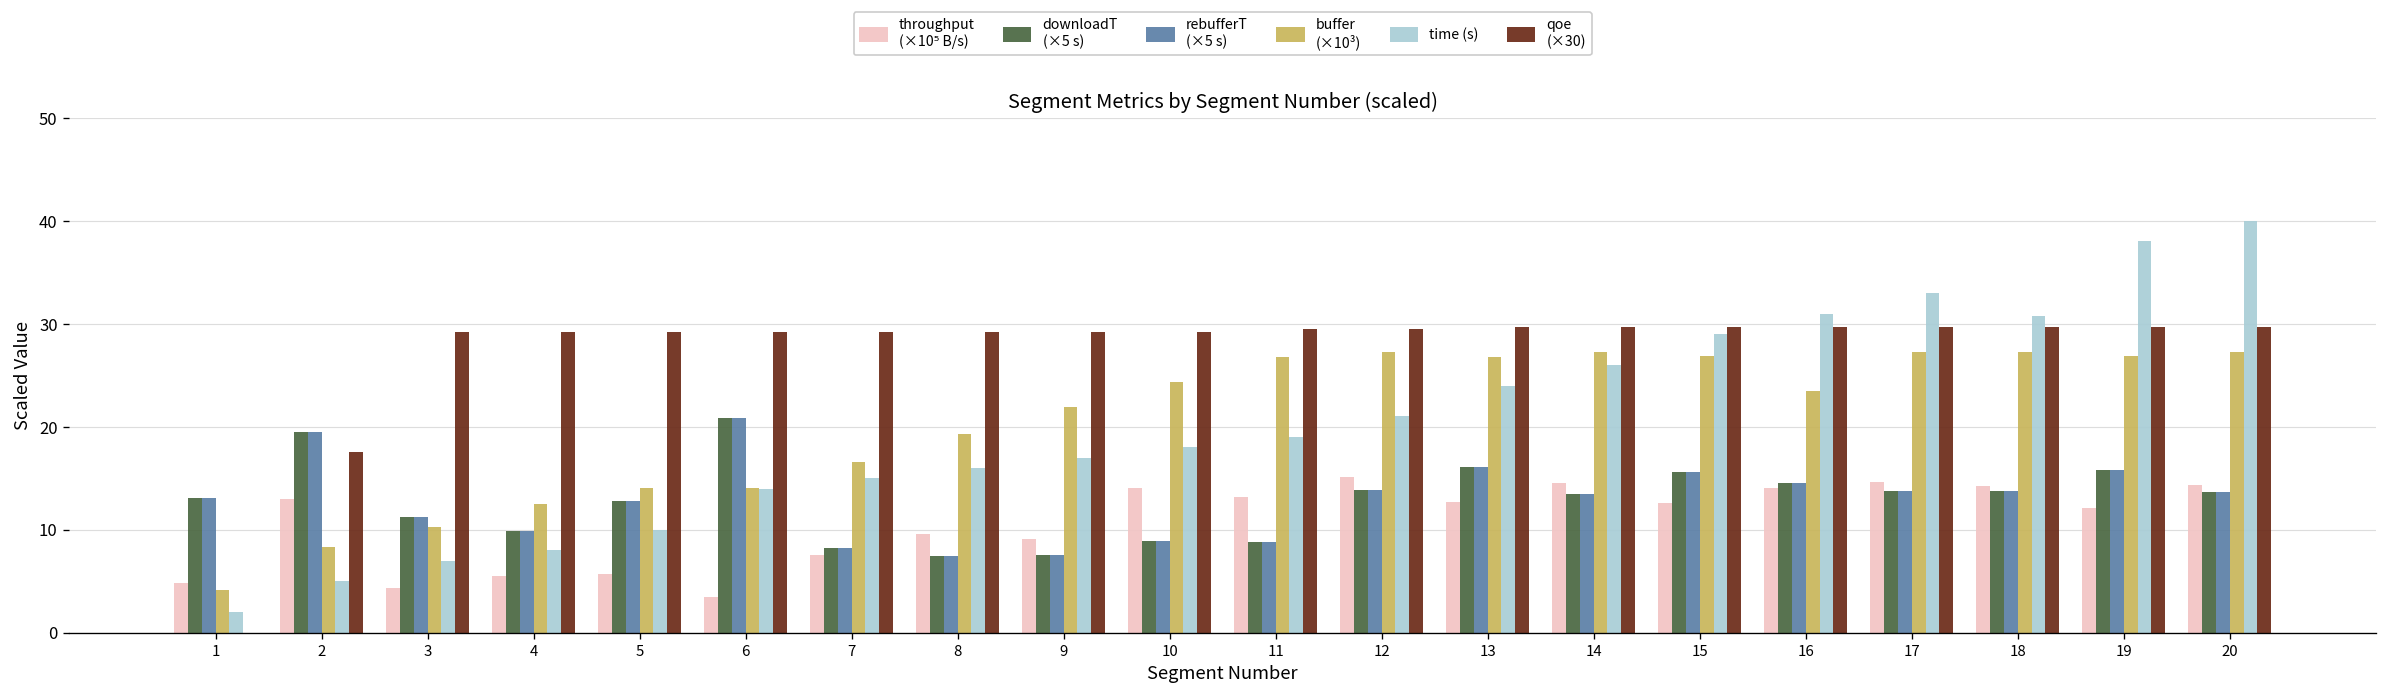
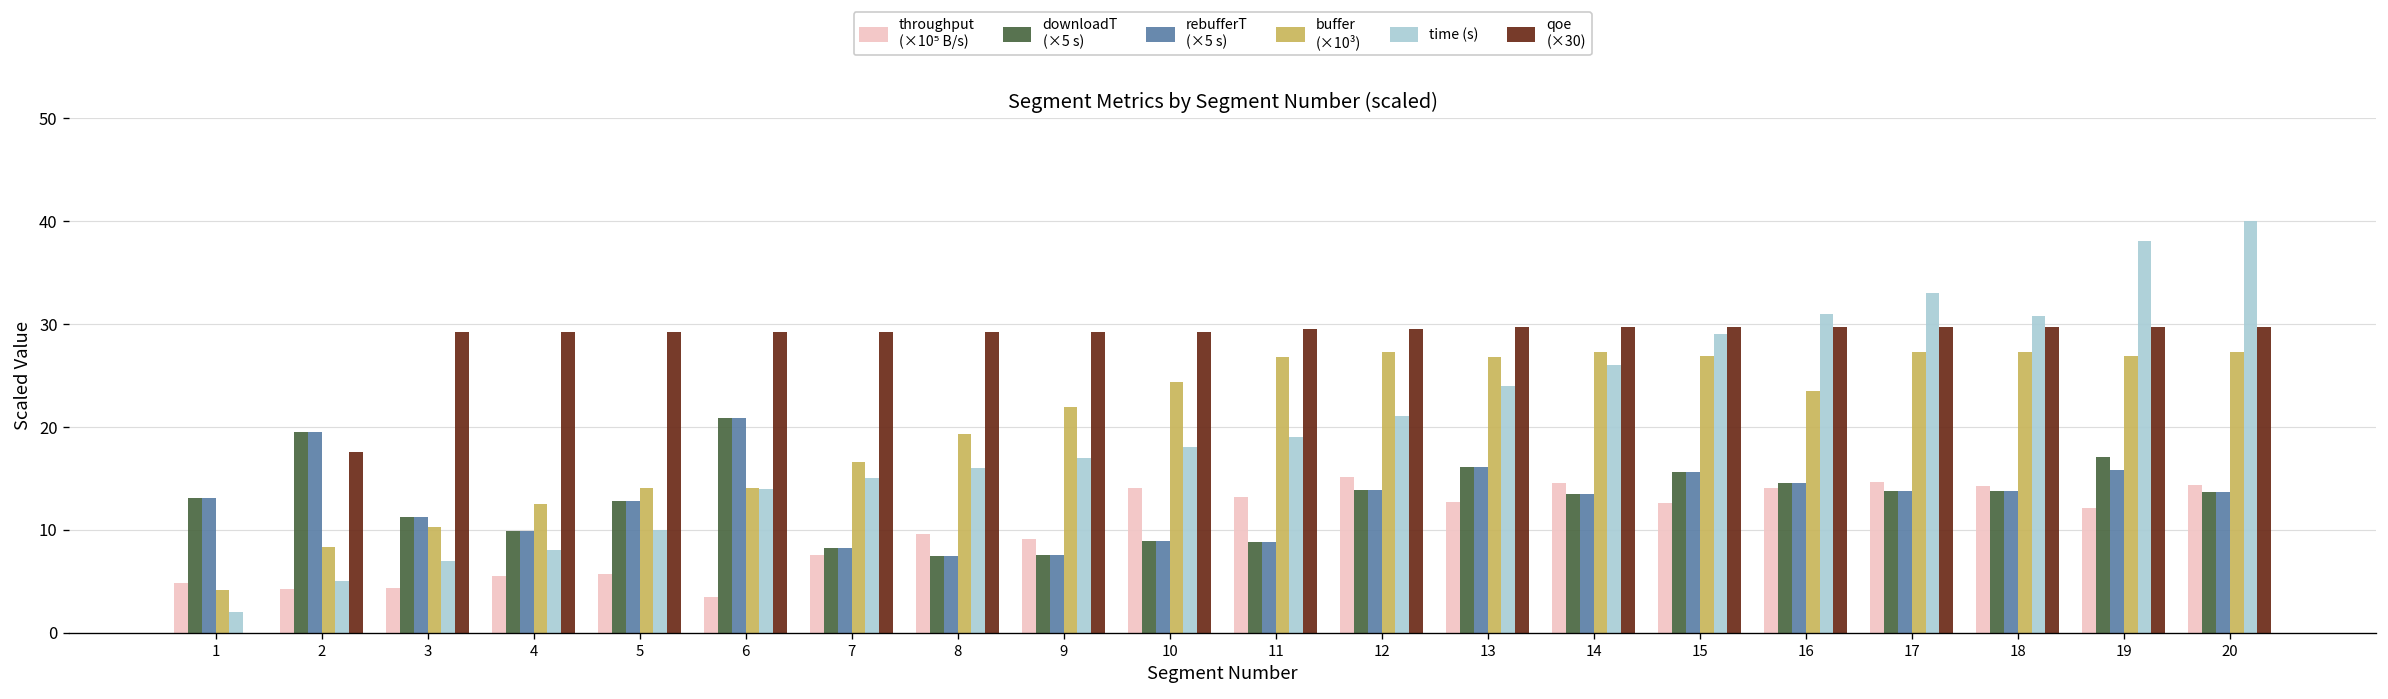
  {
    "throughput (×10⁵ B/s)": {
      "1": 5,
-     "2": 13,
+     "2": 4,
      "3": 4,
      "4": 5,
      "5": 6,
      "6": 3,
      "7": 8,
      "8": 10,
      "9": 9,
      "10": 14,
      "11": 13,
      "12": 15,
      "13": 13,
      "14": 15,
      "15": 13,
      "16": 14,
      "17": 15,
      "18": 14,
      "19": 12,
      "20": 14
    },
    "downloadT (×5 s)": {
      "1": 13,
      "2": 20,
      "3": 11,
      "4": 10,
      "5": 13,
      "6": 21,
      "7": 8,
      "8": 7,
      "9": 8,
      "10": 9,
      "11": 9,
      "12": 14,
      "13": 16,
      "14": 13,
      "15": 16,
      "16": 15,
      "17": 14,
      "18": 14,
-     "19": 16,
+     "19": 17,
      "20": 14
    },
    "rebufferT (×5 s)": {
      "1": 13,
      "2": 20,
      "3": 11,
      "4": 10,
      "5": 13,
      "6": 21,
      "7": 8,
      "8": 7,
      "9": 8,
      "10": 9,
      "11": 9,
      "12": 14,
      "13": 16,
      "14": 13,
      "15": 16,
      "16": 15,
      "17": 14,
      "18": 14,
      "19": 16,
      "20": 14
    },
    "buffer (×10³)": {
      "1": 4,
      "2": 8,
      "3": 10,
      "4": 12,
      "5": 14,
      "6": 14,
      "7": 17,
      "8": 19,
      "9": 22,
      "10": 24,
      "11": 27,
      "12": 27,
      "13": 27,
      "14": 27,
      "15": 27,
      "16": 24,
      "17": 27,
      "18": 27,
      "19": 27,
      "20": 27
    },
    "time (s)": {
      "1": 2,
      "2": 5,
      "3": 7,
      "4": 8,
      "5": 10,
      "6": 14,
      "7": 15,
      "8": 16,
      "9": 17,
      "10": 18,
      "11": 19,
      "12": 21,
      "13": 24,
      "14": 26,
      "15": 29,
      "16": 31,
      "17": 33,
      "18": 31,
      "19": 38,
      "20": 40
    },
    "qoe (×30)": {
      "2": 18,
      "3": 29,
      "4": 29,
      "5": 29,
      "6": 29,
      "7": 29,
      "8": 29,
      "9": 29,
      "10": 29,
      "11": 30,
      "12": 30,
      "13": 30,
      "14": 30,
      "15": 30,
      "16": 30,
      "17": 30,
      "18": 30,
      "19": 30,
      "20": 30
    }
  }
